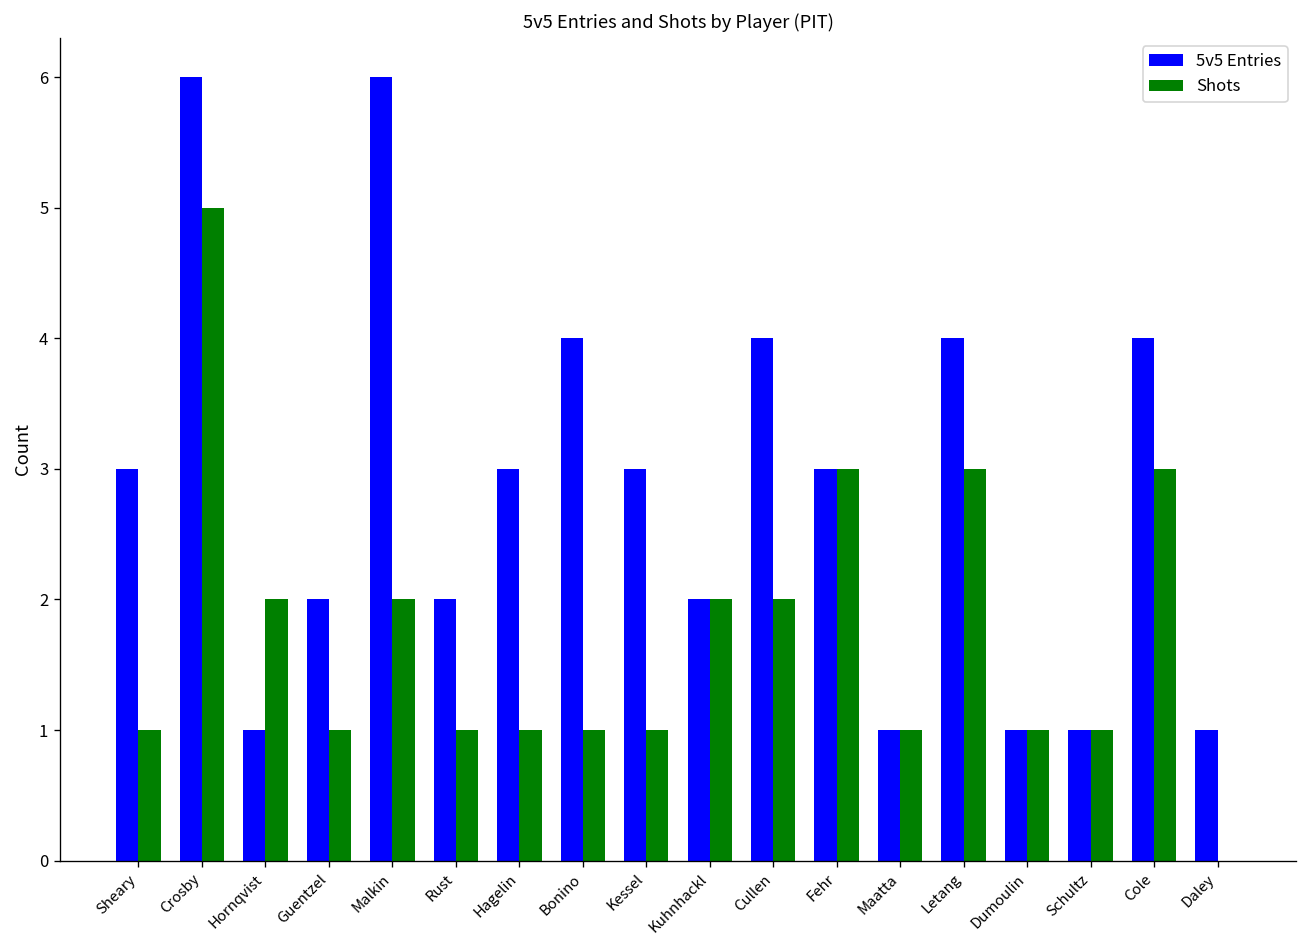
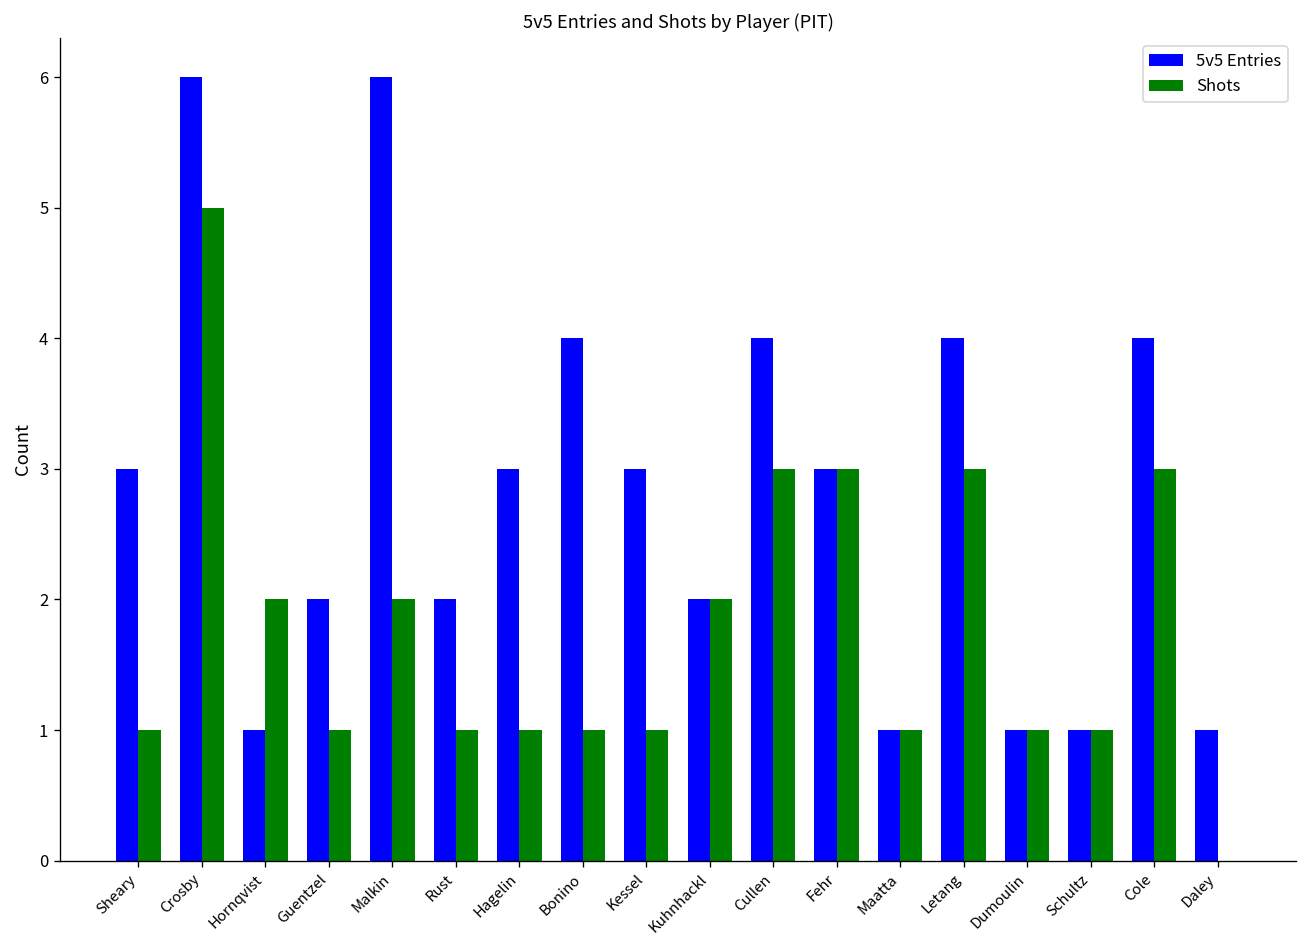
  {
    "5v5 Entries": {
      "Sheary": 3,
      "Crosby": 6,
      "Hornqvist": 1,
      "Guentzel": 2,
      "Malkin": 6,
      "Rust": 2,
      "Hagelin": 3,
      "Bonino": 4,
      "Kessel": 3,
      "Kuhnhackl": 2,
      "Cullen": 4,
      "Fehr": 3,
      "Maatta": 1,
      "Letang": 4,
      "Dumoulin": 1,
      "Schultz": 1,
      "Cole": 4,
      "Daley": 1
    },
    "Shots": {
      "Sheary": 1,
      "Crosby": 5,
      "Hornqvist": 2,
      "Guentzel": 1,
      "Malkin": 2,
      "Rust": 1,
      "Hagelin": 1,
      "Bonino": 1,
      "Kessel": 1,
      "Kuhnhackl": 2,
-     "Cullen": 2,
+     "Cullen": 3,
      "Fehr": 3,
      "Maatta": 1,
      "Letang": 3,
      "Dumoulin": 1,
      "Schultz": 1,
      "Cole": 3,
      "Daley": 0
    }
  }
